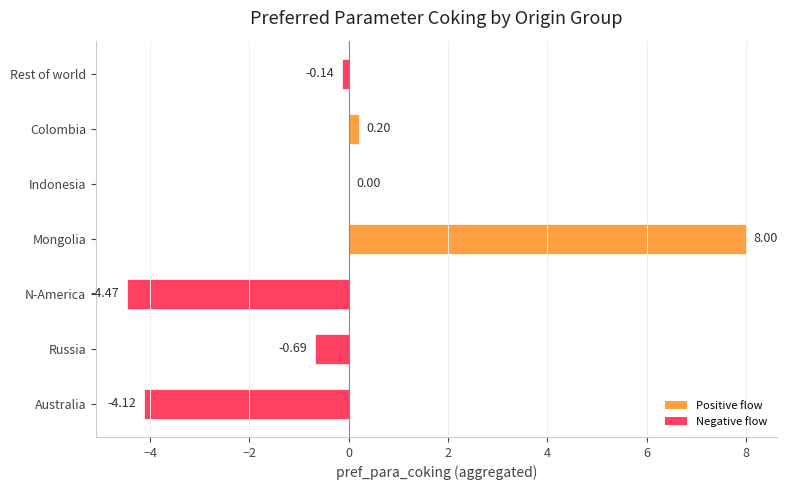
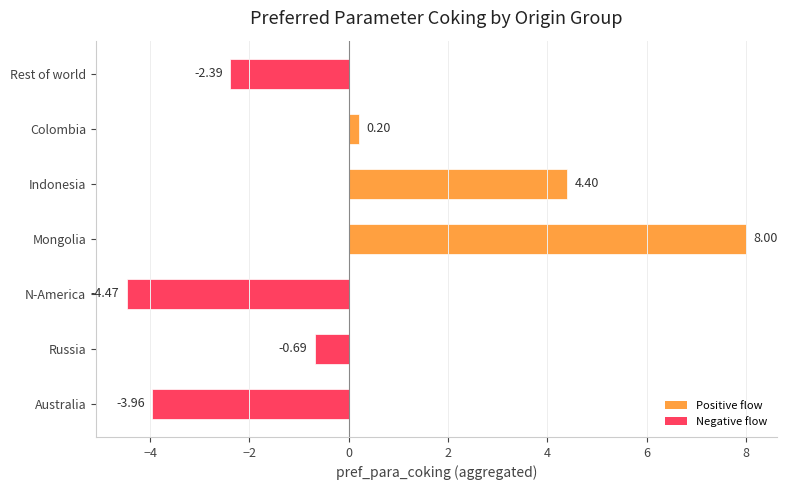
  {
-   "Rest of world": -0.14,
+   "Rest of world": -2.39,
    "Colombia": 0.20,
-   "Indonesia": 0.00,
+   "Indonesia": 4.40,
    "Mongolia": 8.00,
    "N-America": -4.47,
    "Russia": -0.69,
-   "Australia": -4.12
+   "Australia": -3.96
  }
